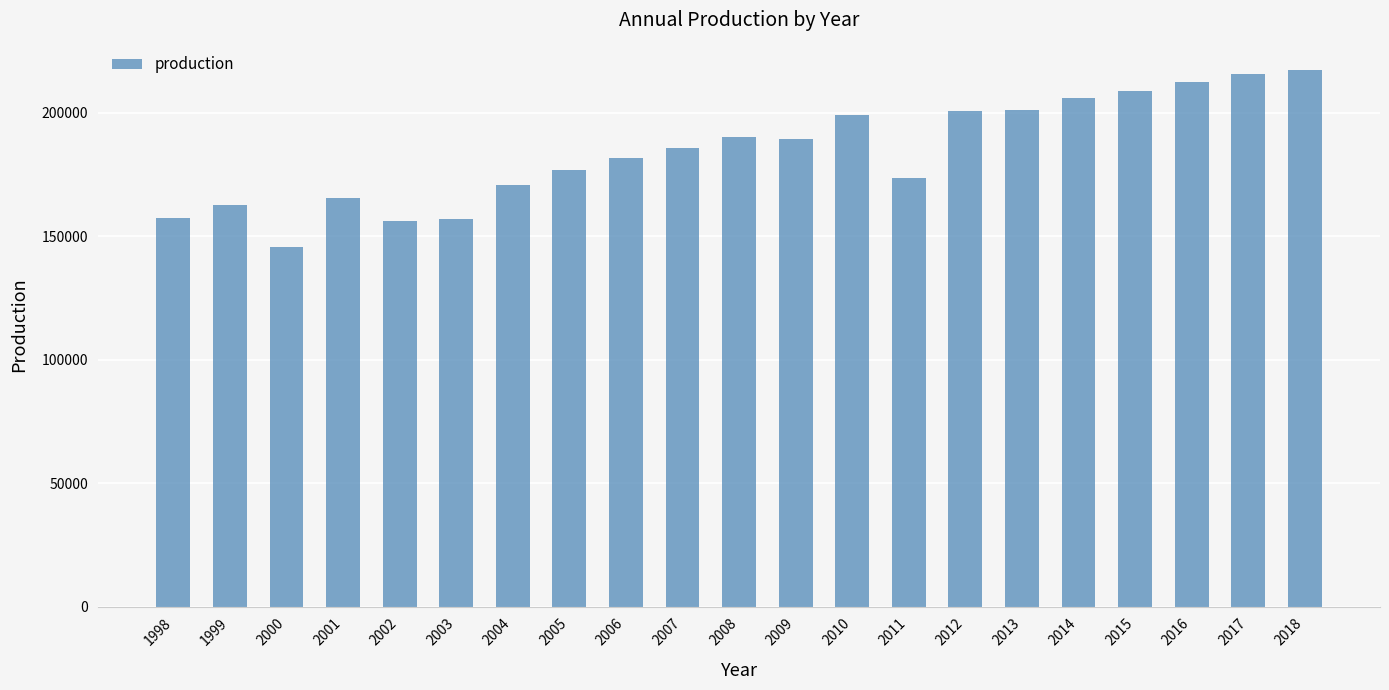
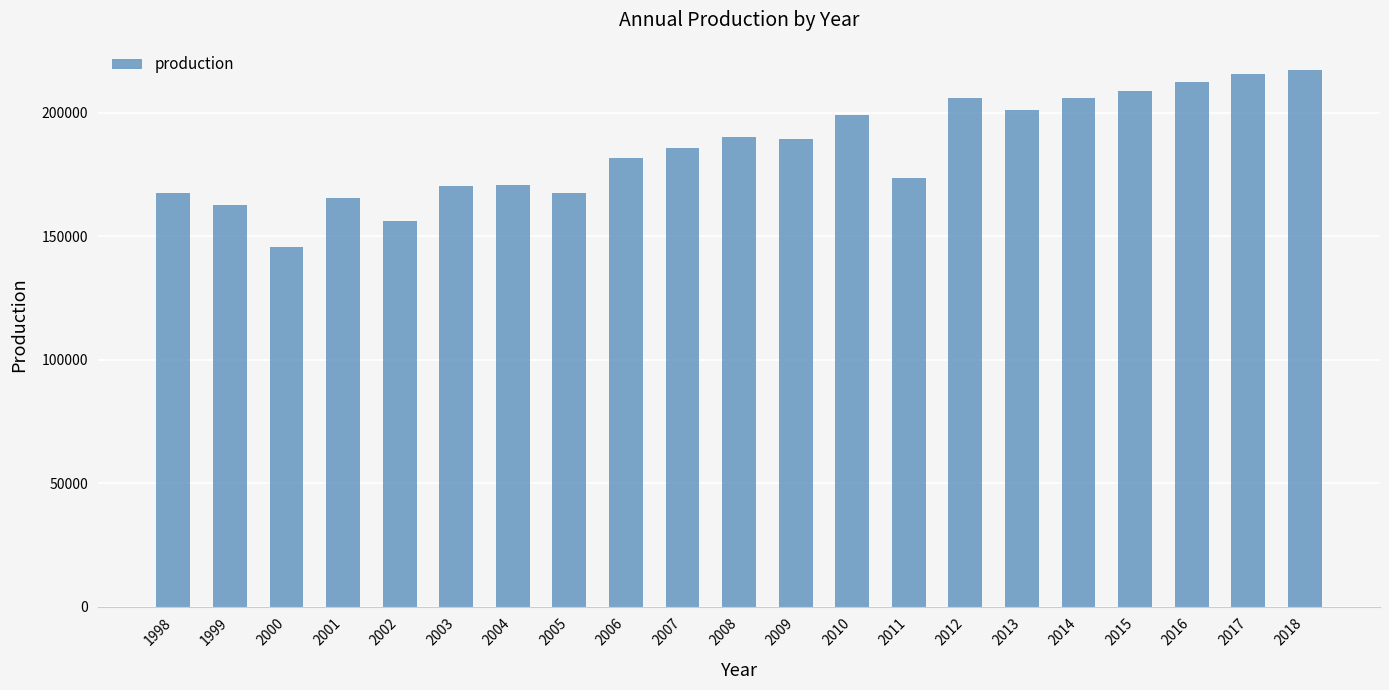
  {
-   "1998": 157000,
+   "1998": 167000,
    "1999": 163000,
    "2000": 145000,
    "2001": 165000,
    "2002": 156000,
-   "2003": 157000,
+   "2003": 170000,
    "2004": 171000,
-   "2005": 177000,
+   "2005": 168000,
    "2006": 182000,
    "2007": 186000,
    "2008": 190000,
    "2009": 189000,
    "2010": 199000,
    "2011": 174000,
-   "2012": 201000,
+   "2012": 206000,
    "2013": 201000,
    "2014": 206000,
    "2015": 209000,
    "2016": 212000,
    "2017": 215000,
    "2018": 217000
  }
